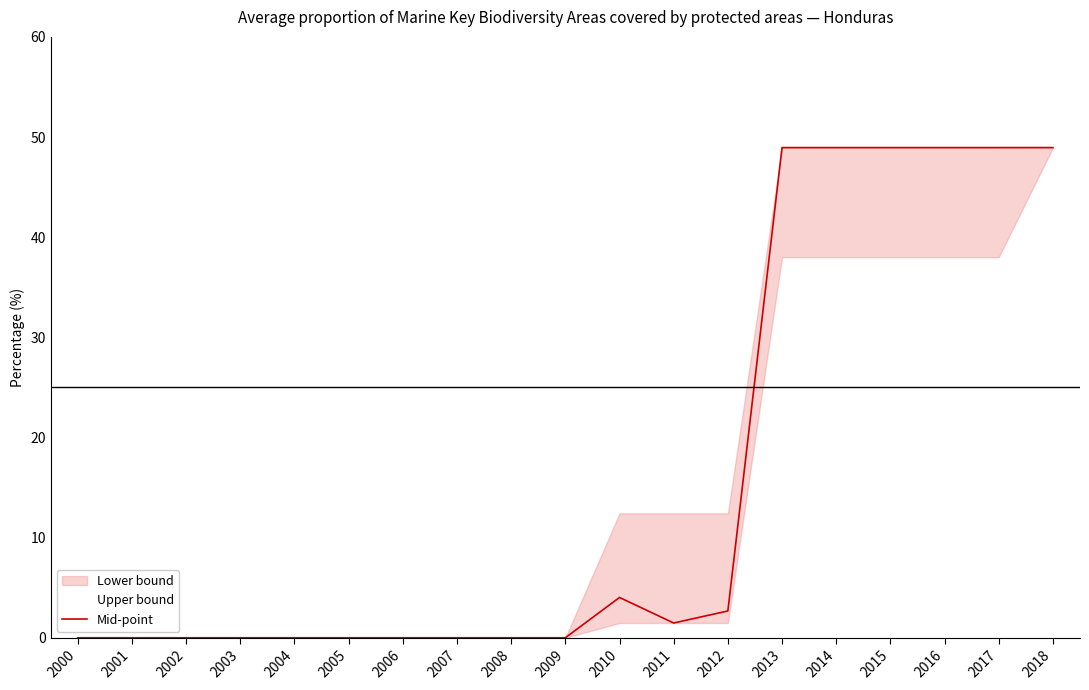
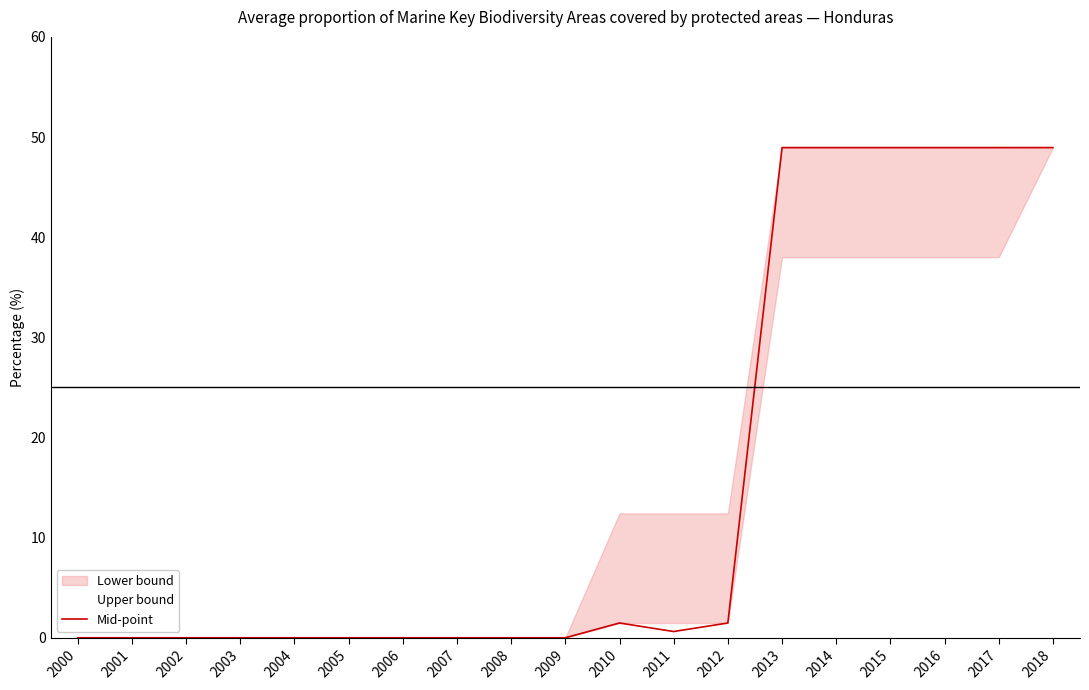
  {
    "Mid-point": {
-     "2010": 4.0,
-     "2011": 1.5,
-     "2012": 2.7
+     "2010": 1.5,
+     "2011": 0.6,
+     "2012": 1.5
    }
  }
